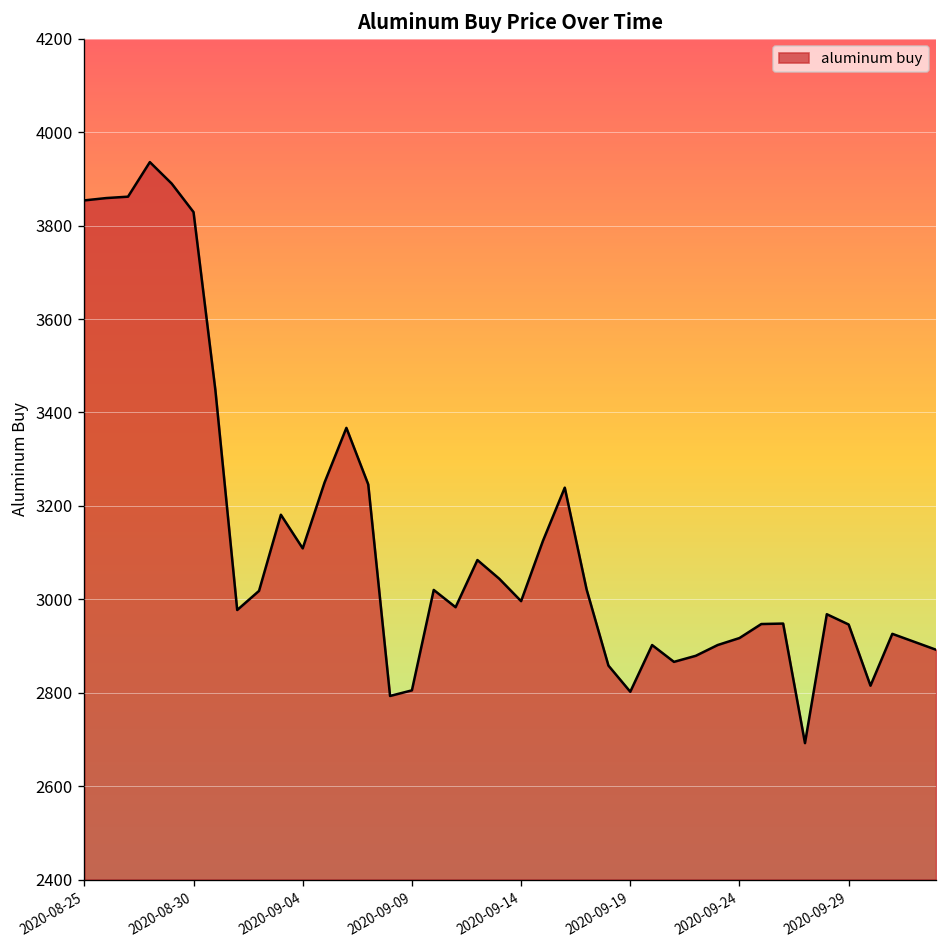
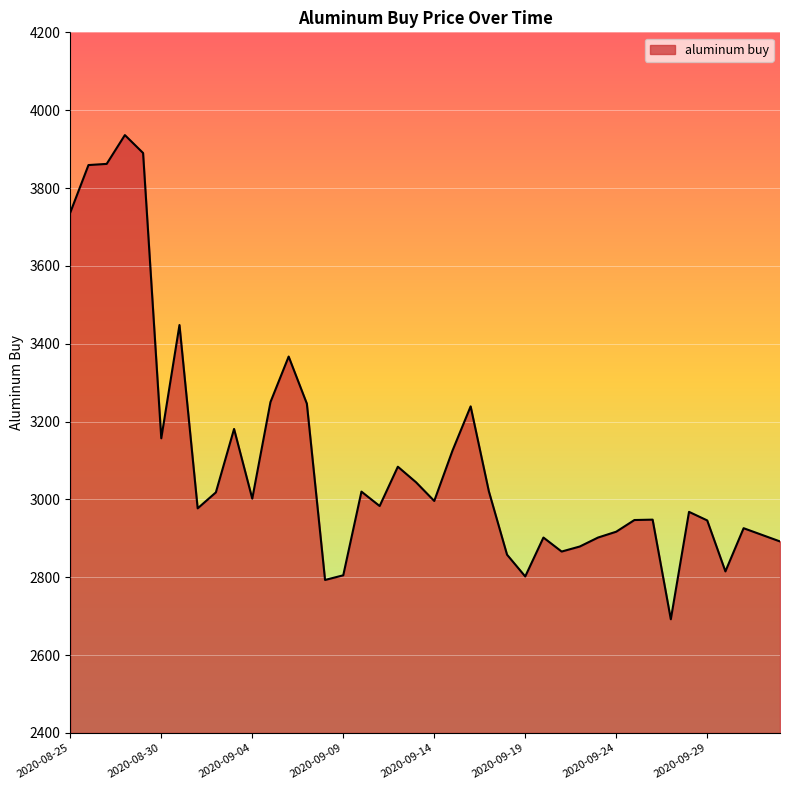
  {
-   "2020-08-25": 3850,
-   "2020-08-30": 3830,
-   "2020-09-04": 3110,
+   "2020-08-25": 3740,
+   "2020-08-30": 3160,
+   "2020-09-04": 3000,
    "2020-09-09": 2810,
    "2020-09-14": 3000,
    "2020-09-19": 2800,
    "2020-09-24": 2920,
    "2020-09-29": 2950
  }
